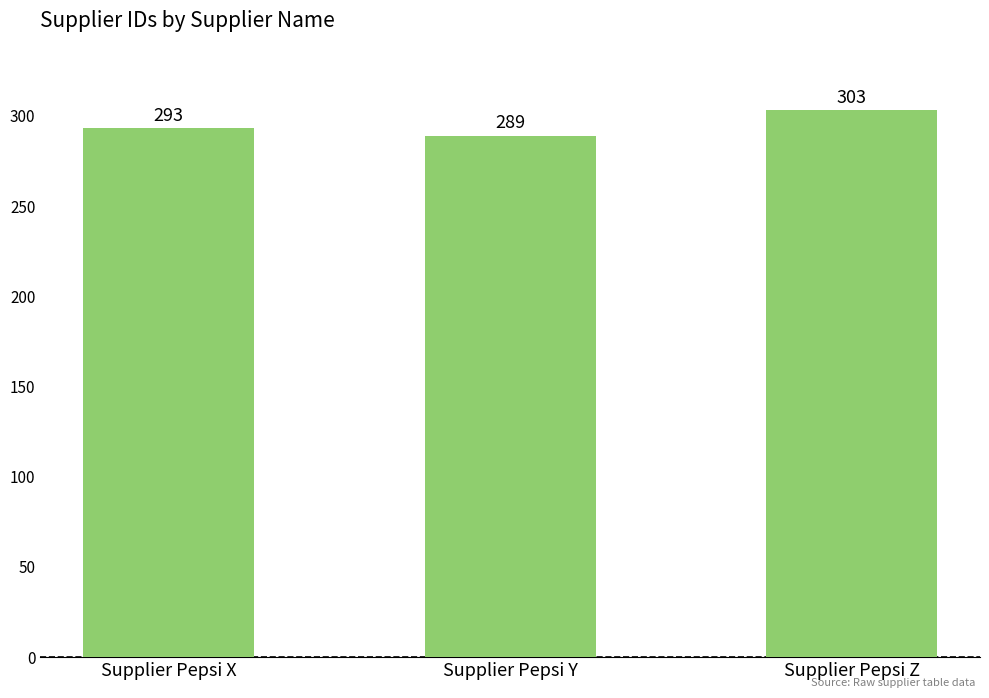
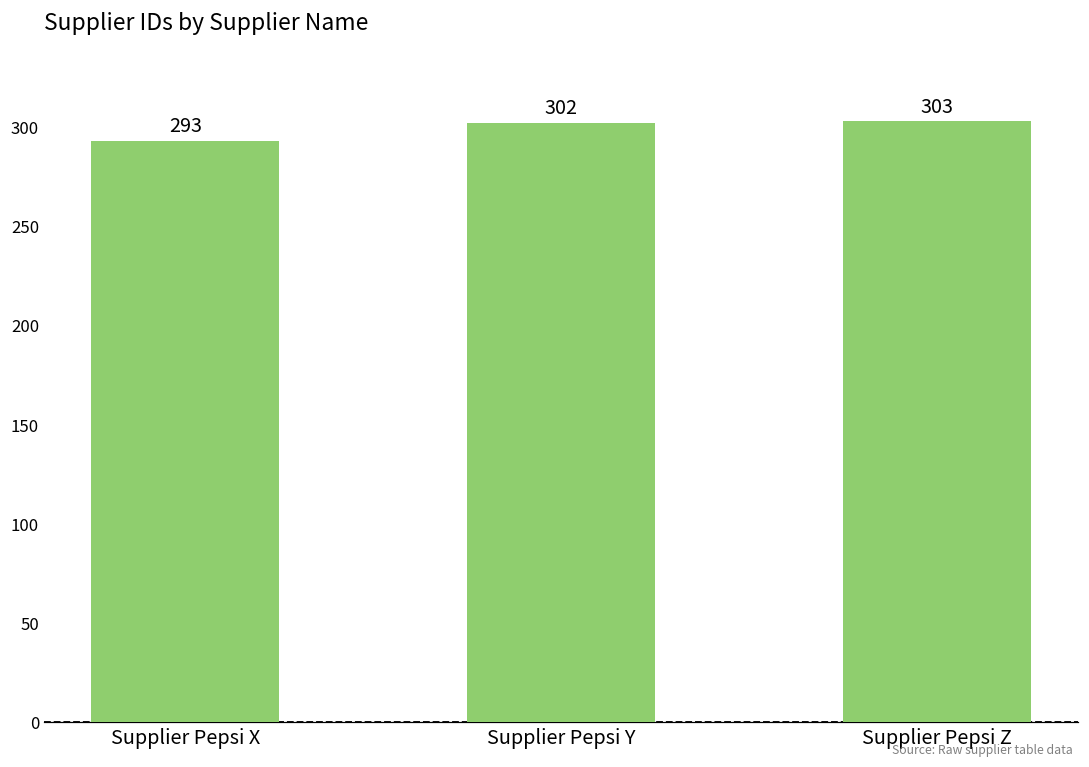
  {
    "Supplier Pepsi X": 293,
-   "Supplier Pepsi Y": 289,
+   "Supplier Pepsi Y": 302,
    "Supplier Pepsi Z": 303
  }
